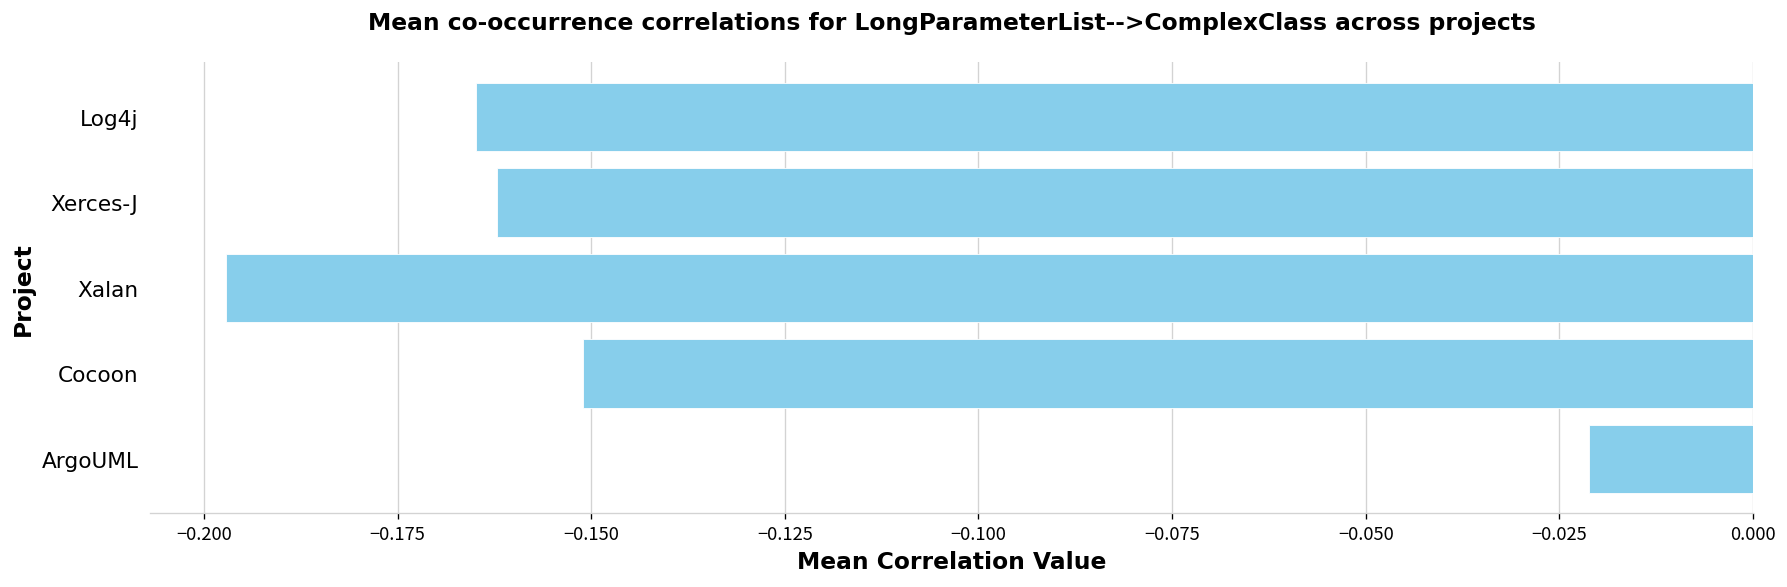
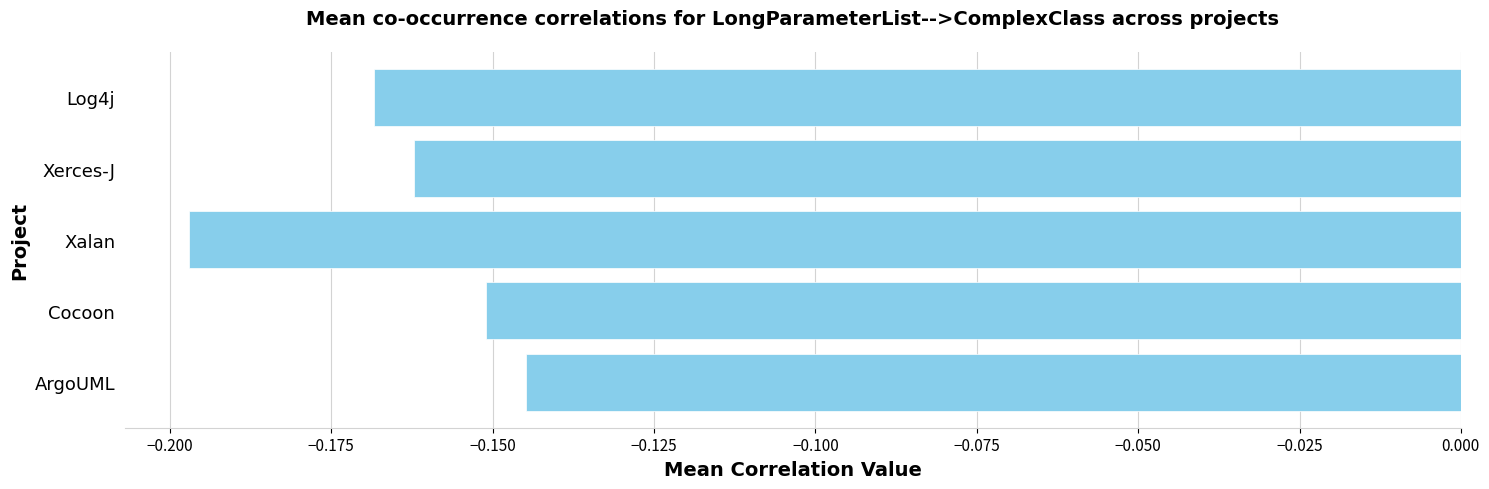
  {
-   "Log4j": -0.165,
+   "Log4j": -0.168,
    "Xerces-J": -0.162,
    "Xalan": -0.197,
    "Cocoon": -0.151,
-   "ArgoUML": -0.021
+   "ArgoUML": -0.145
  }
